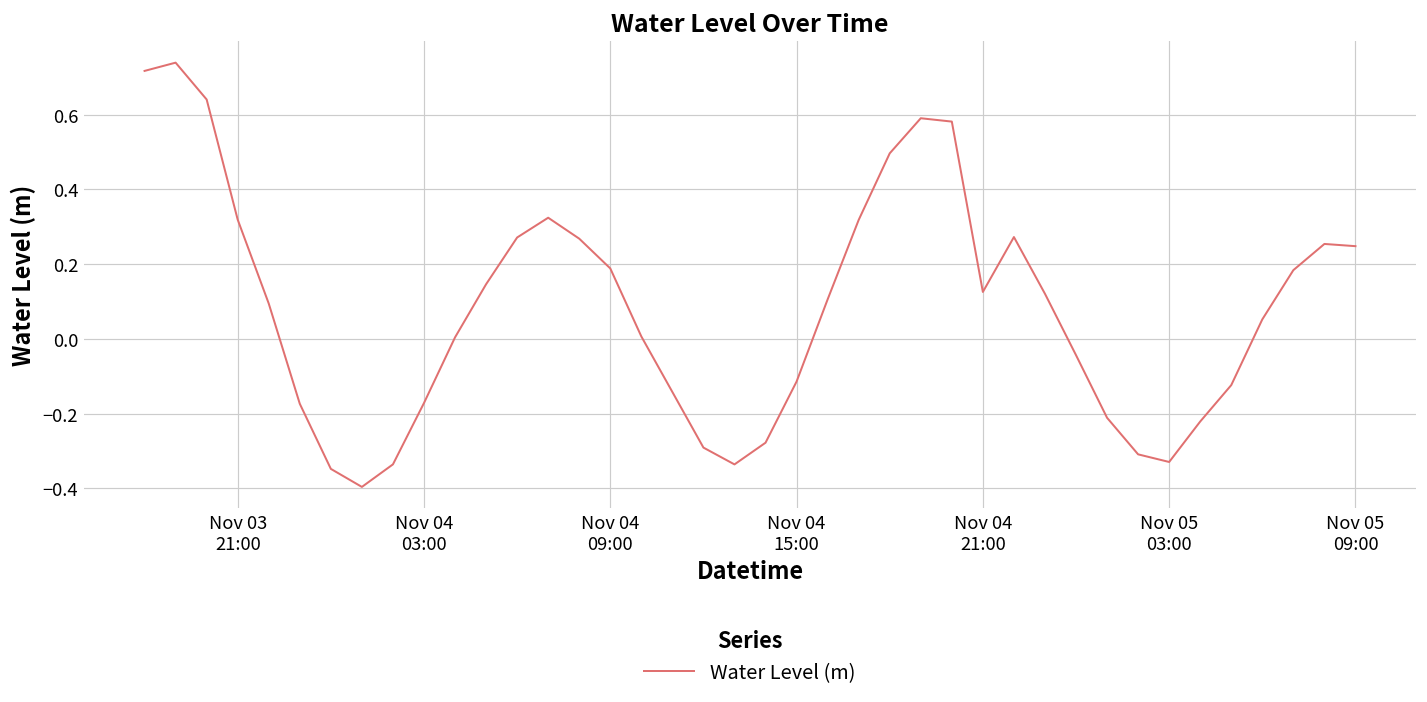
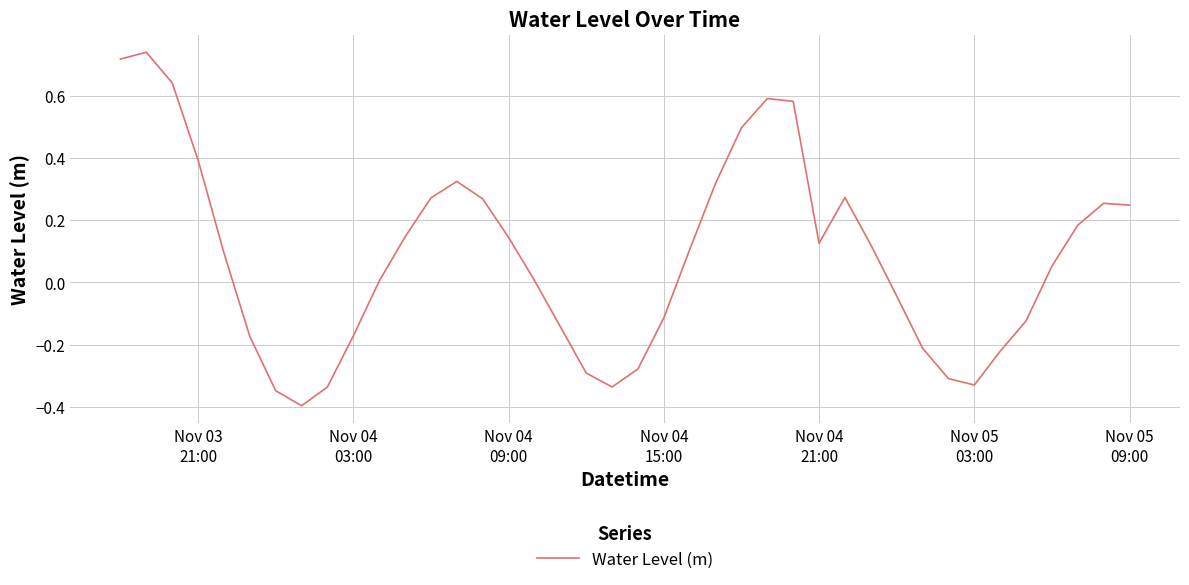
  {
-   "Nov 03 21:00": 0.32,
+   "Nov 03 21:00": 0.39,
    "Nov 04 03:00": -0.17,
-   "Nov 04 09:00": 0.19,
+   "Nov 04 09:00": 0.14,
    "Nov 04 15:00": -0.11,
    "Nov 04 21:00": 0.13,
    "Nov 05 03:00": -0.33,
    "Nov 05 09:00": 0.25
  }
